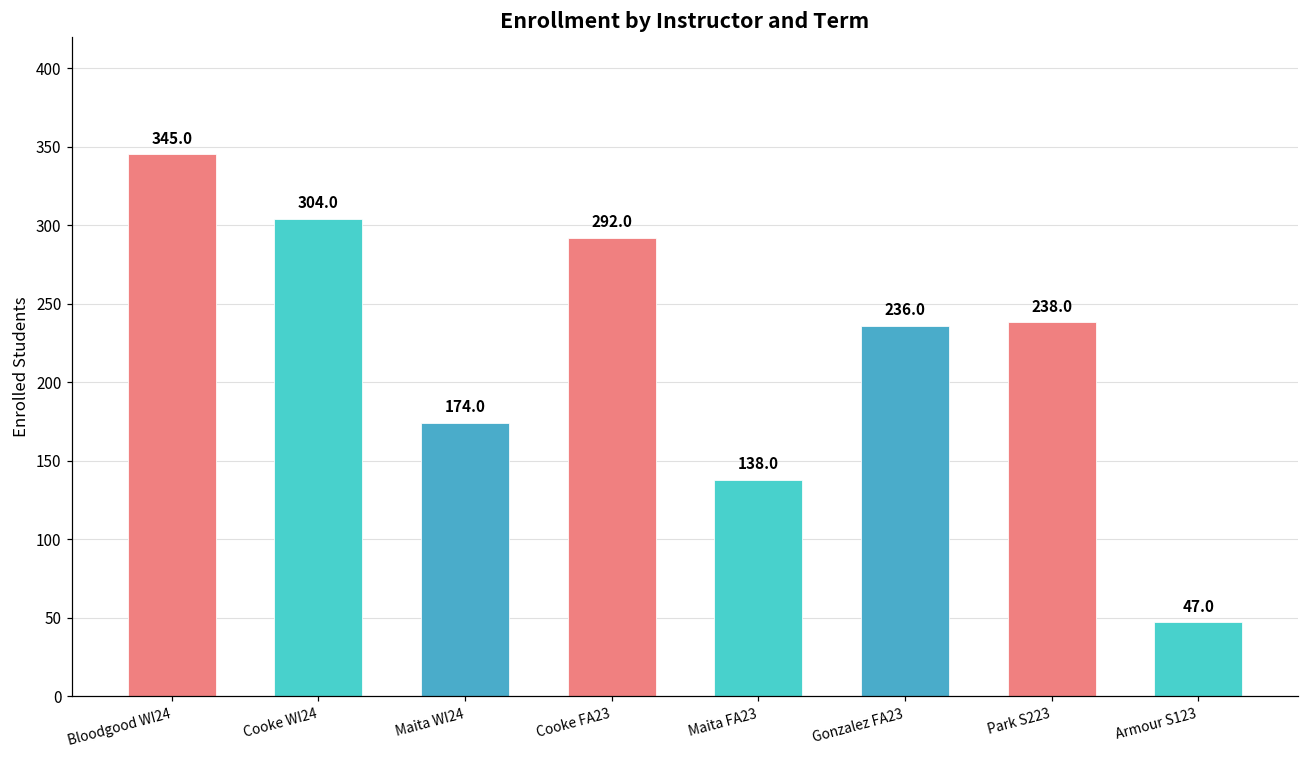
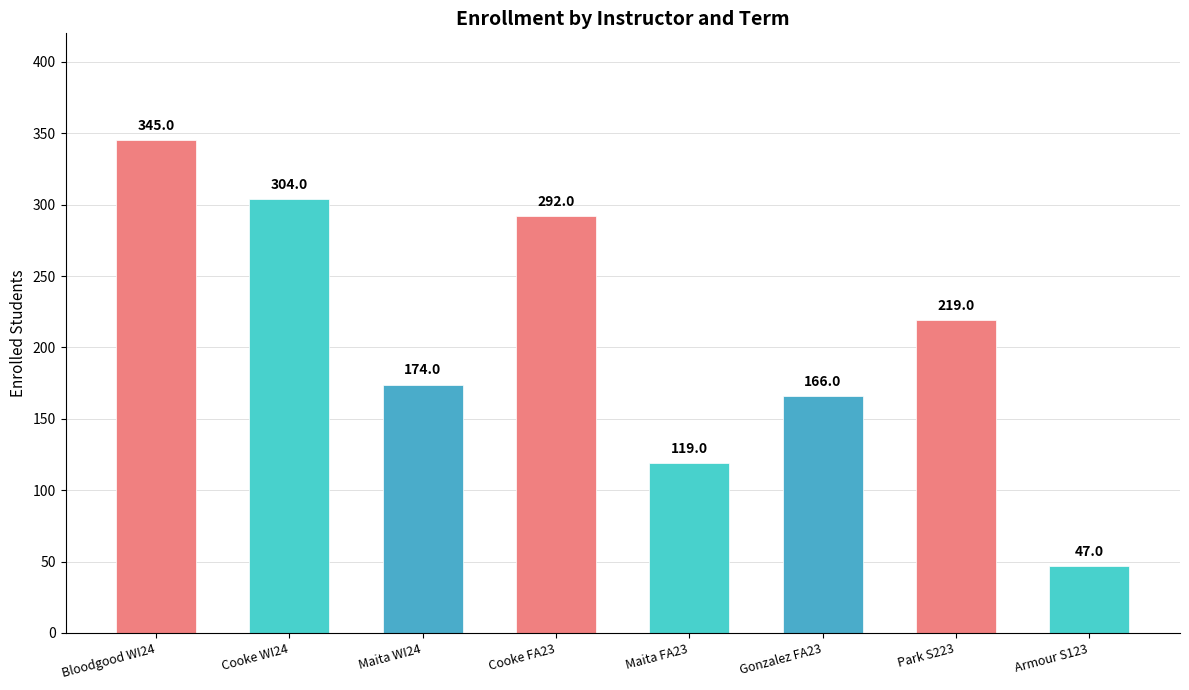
  {
    "Bloodgood WI24": 345.0,
    "Cooke WI24": 304.0,
    "Maita WI24": 174.0,
    "Cooke FA23": 292.0,
-   "Maita FA23": 138.0,
-   "Gonzalez FA23": 236.0,
-   "Park S223": 238.0,
+   "Maita FA23": 119.0,
+   "Gonzalez FA23": 166.0,
+   "Park S223": 219.0,
    "Armour S123": 47.0
  }
